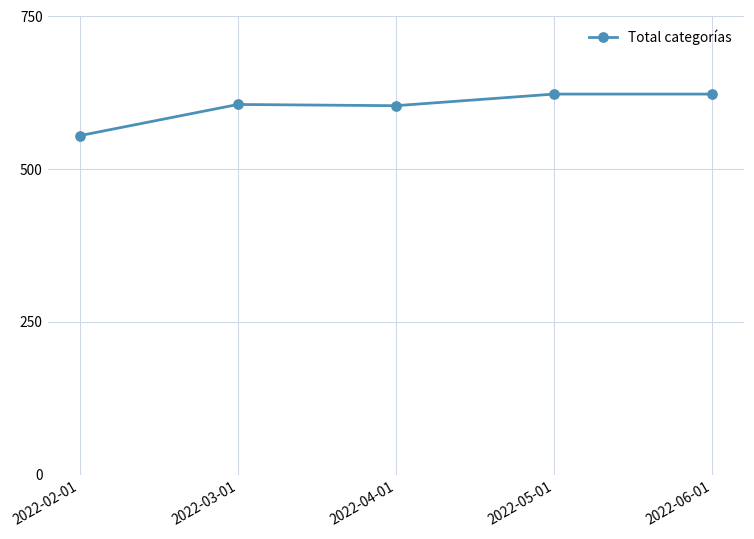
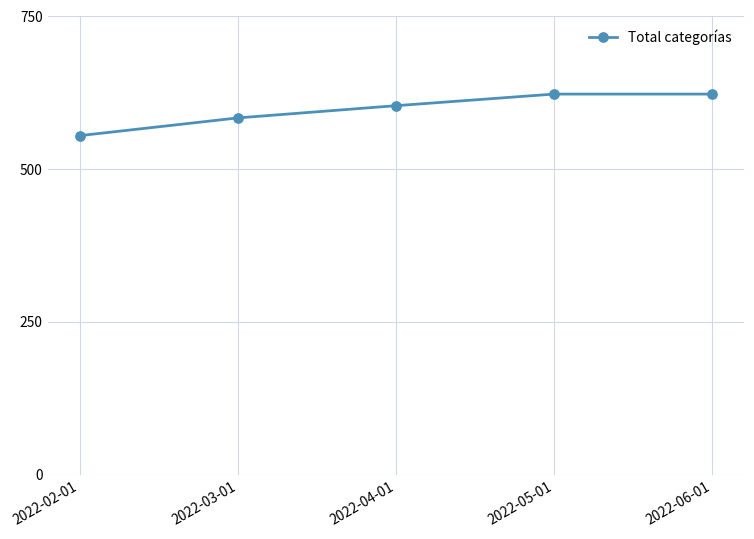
  {
    "2022-02-01": 560,
-   "2022-03-01": 610,
+   "2022-03-01": 580,
    "2022-04-01": 600,
    "2022-05-01": 620,
    "2022-06-01": 620
  }
